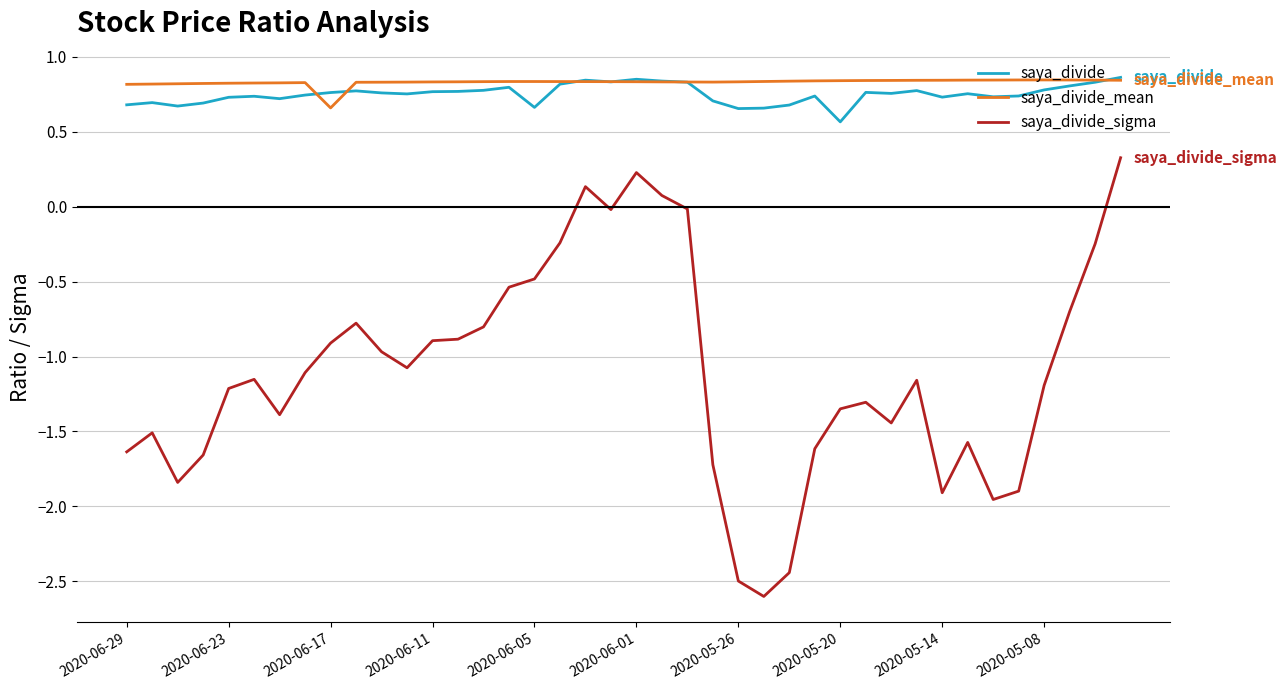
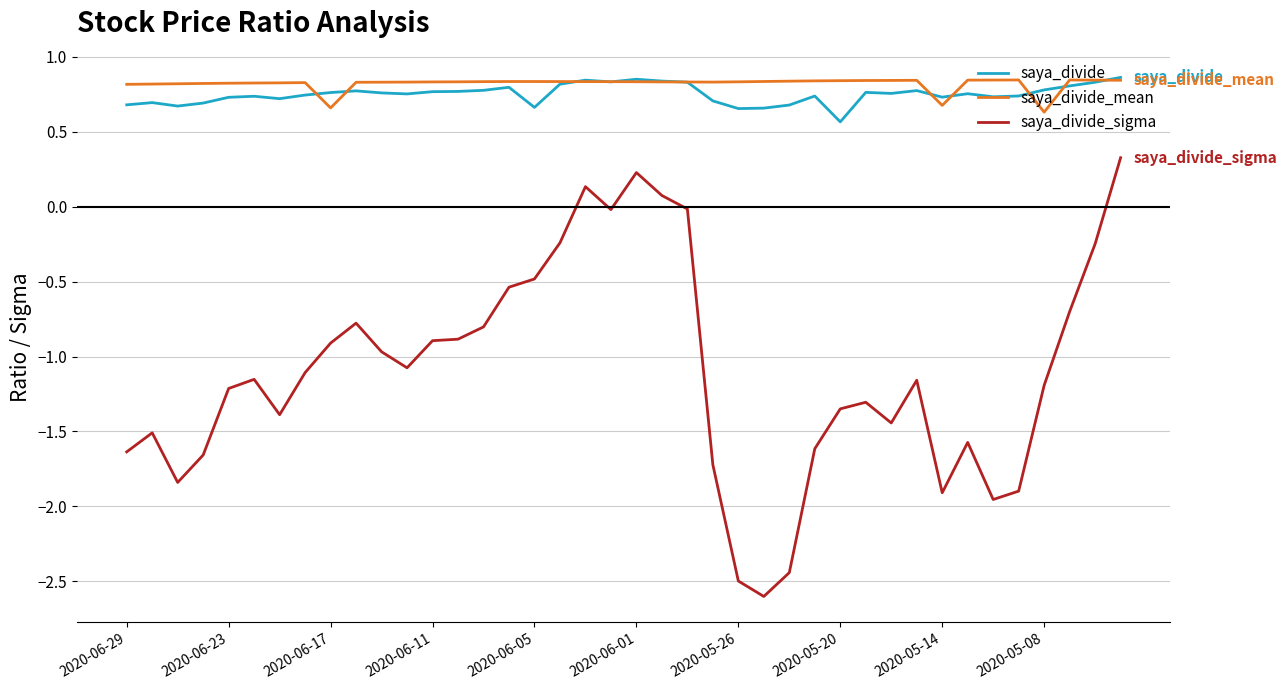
  {
    "saya_divide": {
      "2020-06-29": 0.68,
      "2020-06-23": 0.73,
      "2020-06-17": 0.76,
      "2020-06-11": 0.77,
      "2020-06-05": 0.66,
      "2020-05-26": 0.66,
      "2020-05-20": 0.57,
      "2020-05-14": 0.73,
      "2020-05-08": 0.78
    },
    "saya_divide_mean": {
      "2020-06-29": 0.82,
      "2020-06-23": 0.82,
      "2020-06-17": 0.66,
      "2020-06-11": 0.83,
      "2020-06-05": 0.84,
      "2020-05-26": 0.83,
      "2020-05-20": 0.84,
-     "2020-05-14": 0.84,
-     "2020-05-08": 0.85
+     "2020-05-14": 0.68,
+     "2020-05-08": 0.63
    },
    "saya_divide_sigma": {
      "2020-06-29": -1.64,
      "2020-06-23": -1.21,
      "2020-06-17": -0.91,
      "2020-06-11": -0.89,
      "2020-06-05": -0.48,
      "2020-06-01": 0.23,
      "2020-05-26": -2.50,
      "2020-05-20": -1.35,
      "2020-05-14": -1.91,
      "2020-05-08": -1.19
    }
  }
